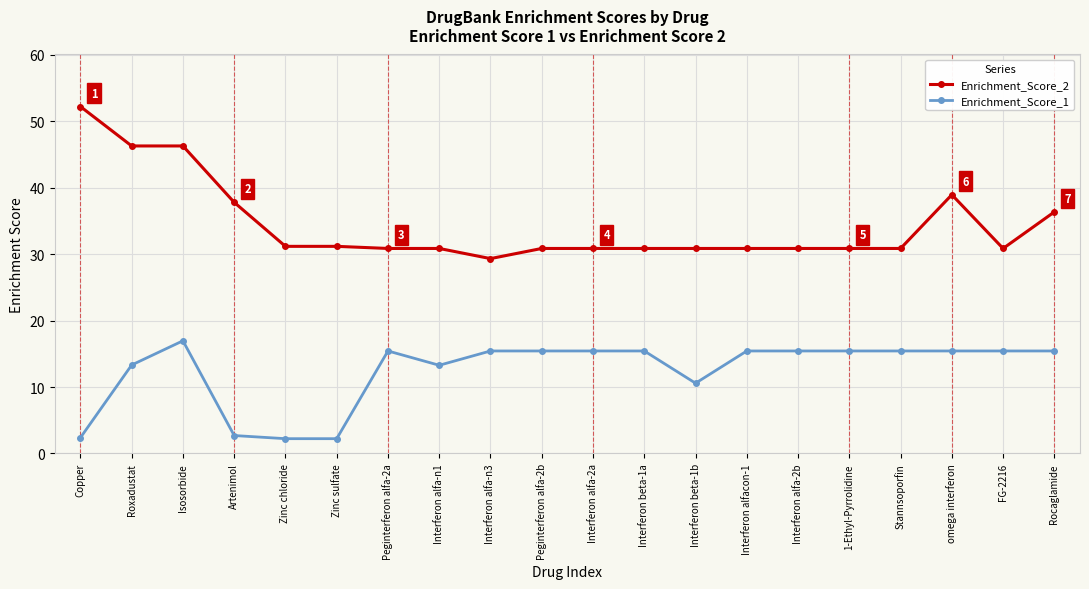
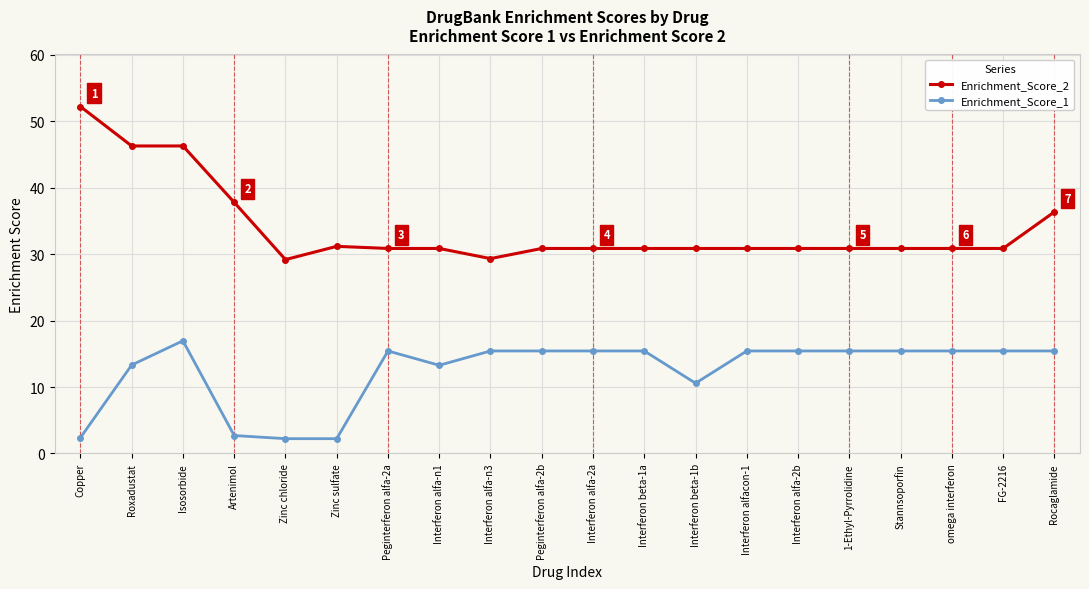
  {
    "Enrichment_Score_2": {
      "Roxadustat": 46,
      "Isosorbide": 46,
-     "Zinc chloride": 31,
+     "Zinc chloride": 29,
      "Zinc sulfate": 31,
      "Interferon alfa-n1": 31,
      "Interferon alfa-n3": 29,
      "Peginterferon alfa-2b": 31,
      "Interferon beta-1a": 31,
      "Interferon beta-1b": 31,
      "Interferon alfacon-1": 31,
      "Interferon alfa-2b": 31,
      "Stannsoporfin": 31,
-     "omega interferon": 39,
+     "omega interferon": 31,
      "FG-2216": 31
    },
    "Enrichment_Score_1": {
      "Copper": 2,
      "Roxadustat": 13,
      "Isosorbide": 17,
      "Artenimol": 3,
      "Zinc chloride": 2,
      "Zinc sulfate": 2,
      "Peginterferon alfa-2a": 15,
      "Interferon alfa-n1": 13,
      "Interferon alfa-n3": 15,
      "Peginterferon alfa-2b": 15,
      "Interferon alfa-2a": 15,
      "Interferon beta-1a": 15,
      "Interferon beta-1b": 11,
      "Interferon alfacon-1": 15,
      "Interferon alfa-2b": 15,
      "1-Ethyl-Pyrrolidine": 15,
      "Stannsoporfin": 15,
      "omega interferon": 15,
      "FG-2216": 15,
      "Rocaglamide": 15
    }
  }
